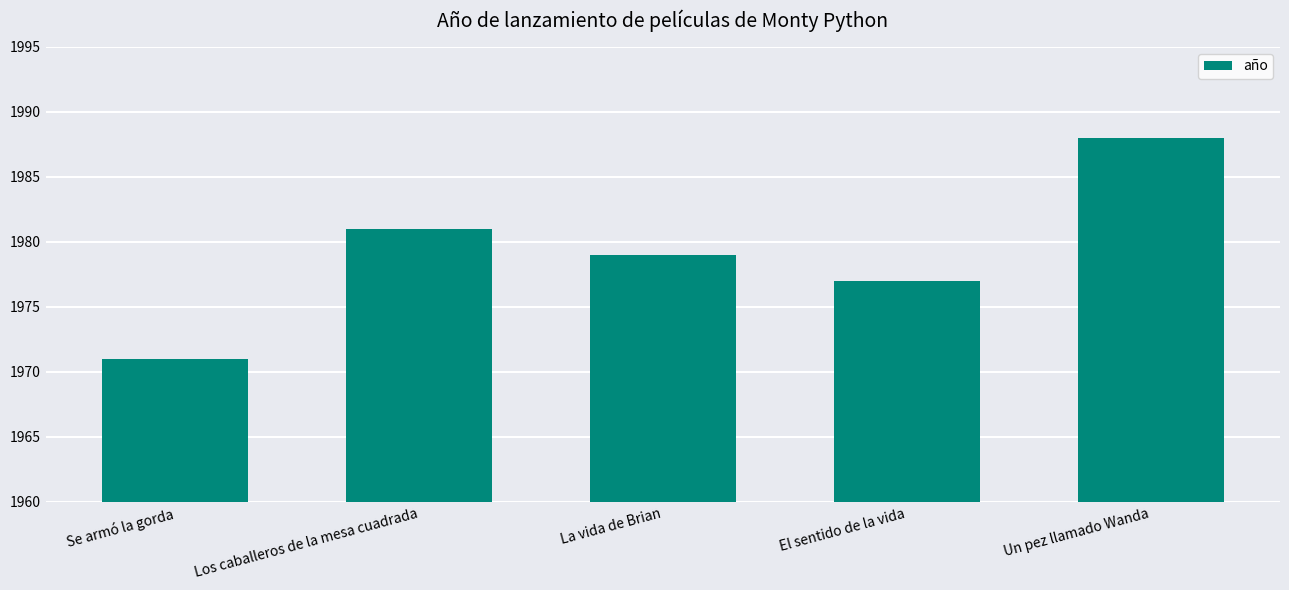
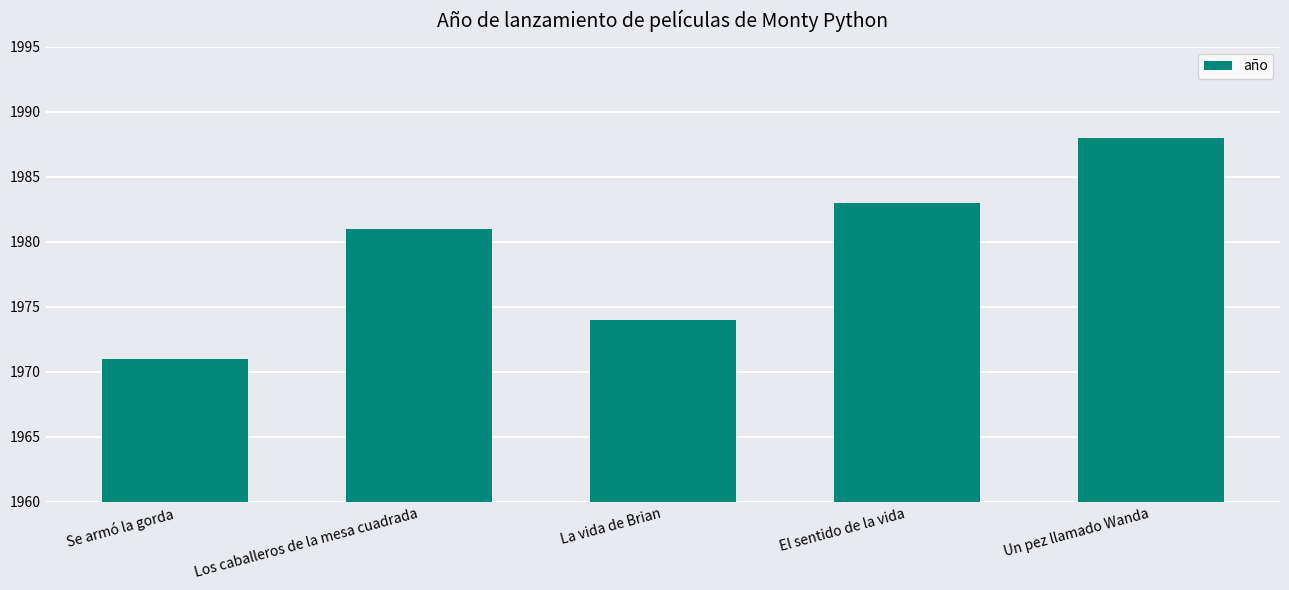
  {
    "Se armó la gorda": 1971,
    "Los caballeros de la mesa cuadrada": 1981,
-   "La vida de Brian": 1979,
-   "El sentido de la vida": 1977,
+   "La vida de Brian": 1974,
+   "El sentido de la vida": 1983,
    "Un pez llamado Wanda": 1988
  }
